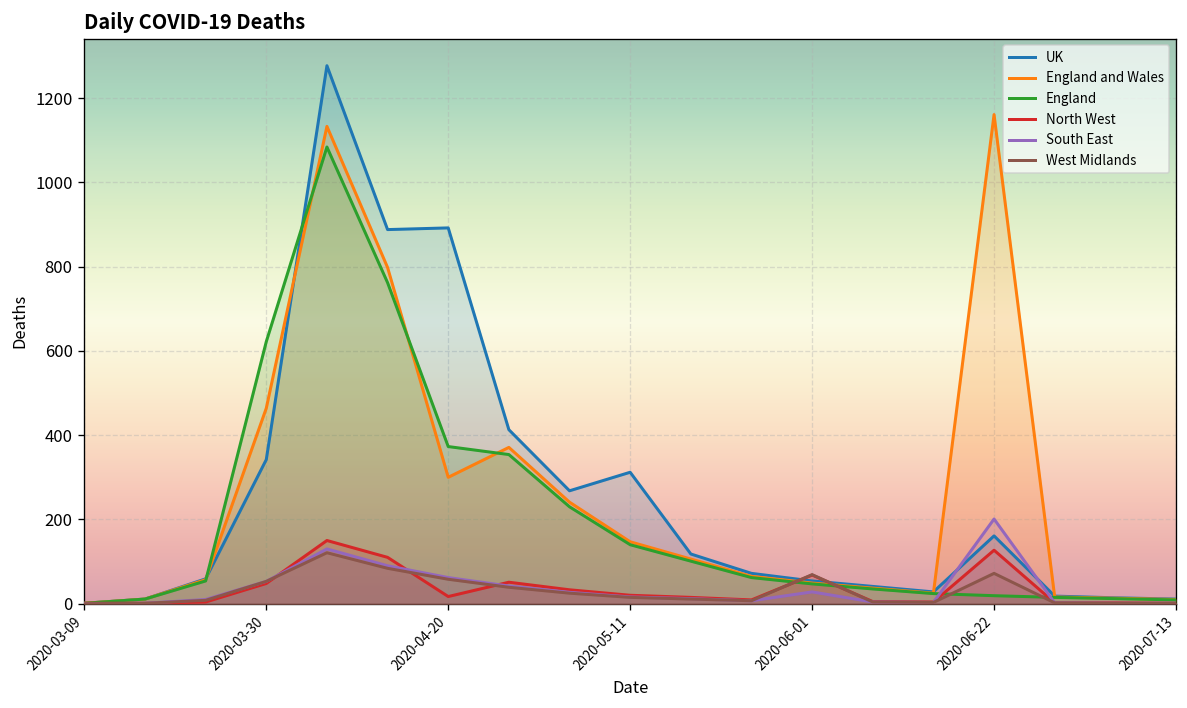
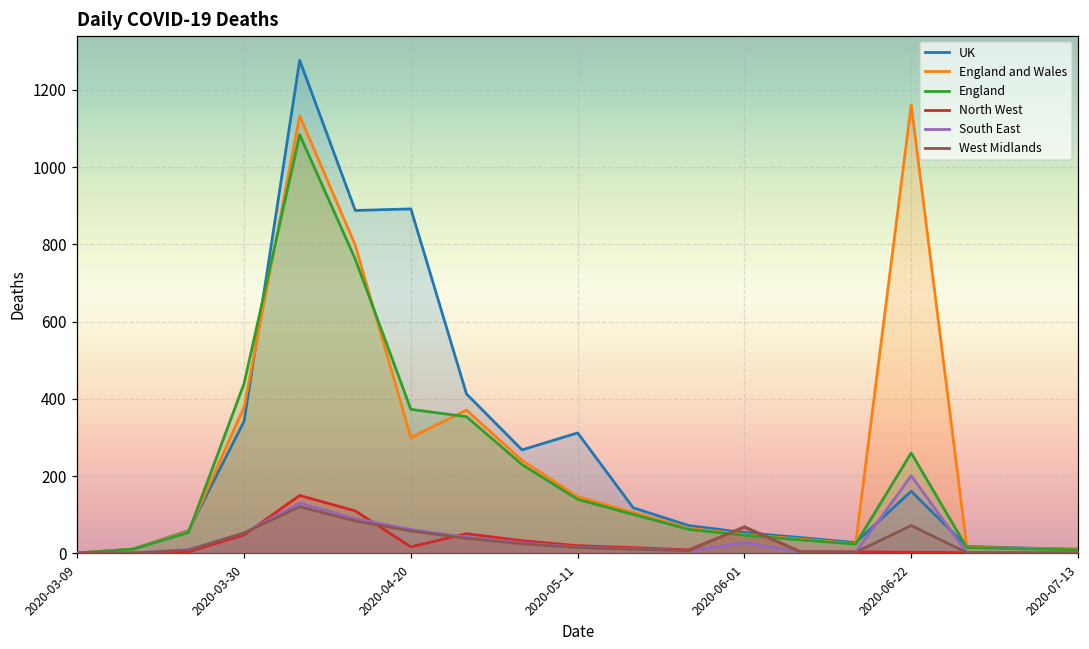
  {
    "UK": {
      "2020-03-30": 340,
      "2020-04-20": 890,
      "2020-05-11": 310,
      "2020-06-22": 160
    },
    "England and Wales": {
-     "2020-03-30": 460,
+     "2020-03-30": 380,
      "2020-04-20": 300,
      "2020-06-22": 1160
    },
    "England": {
-     "2020-03-30": 620,
+     "2020-03-30": 440,
      "2020-04-20": 370,
-     "2020-06-22": 20
+     "2020-06-22": 260
    },
    "North West": {
      "2020-04-20": 20,
-     "2020-06-22": 130
+     "2020-06-22": 0
    },
    "South East": {
      "2020-06-01": 30,
      "2020-06-22": 200
    },
    "West Midlands": {
      "2020-06-22": 70
    }
  }
